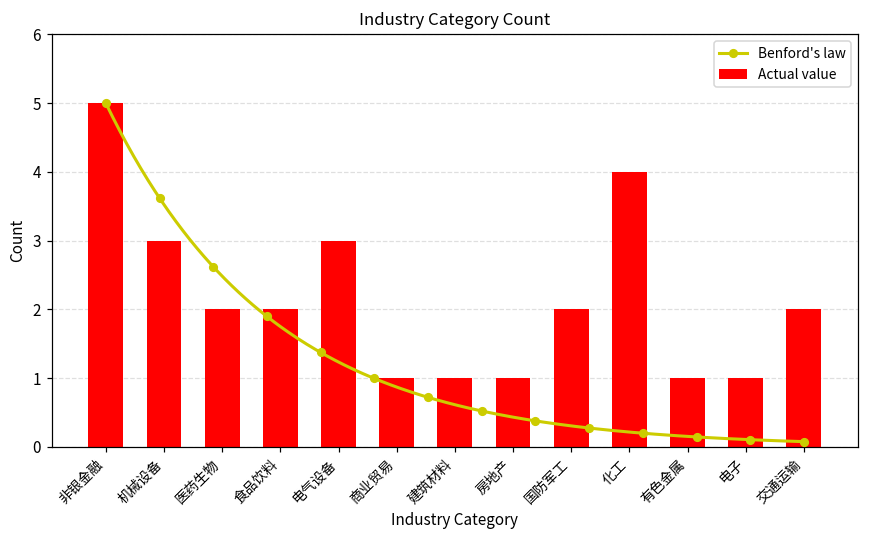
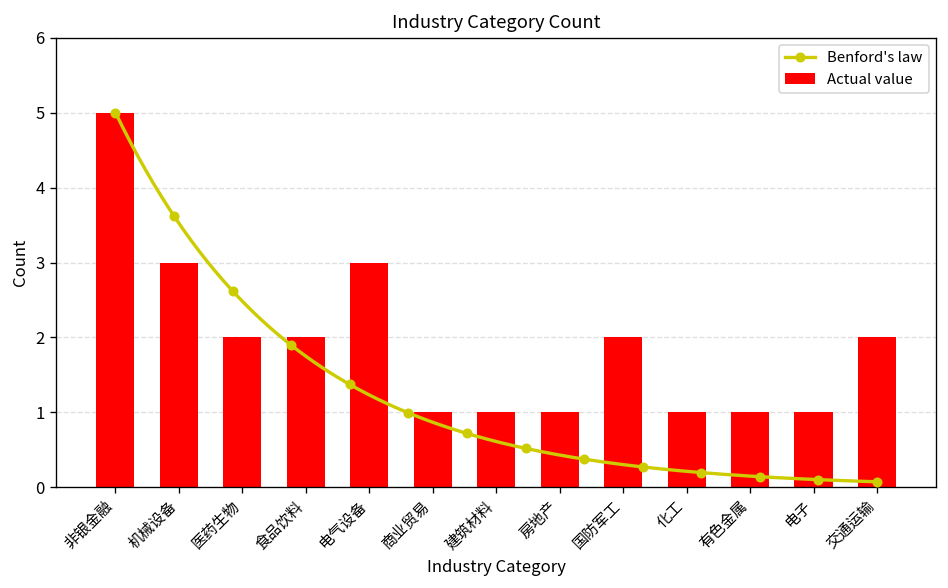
  {
    "Benford's law": {
      "非银金融": 5,
      "交通运输": 0.1
    },
    "Actual value": {
      "非银金融": 5,
      "机械设备": 3,
      "医药生物": 2,
      "食品饮料": 2,
      "电气设备": 3,
      "商业贸易": 1,
      "建筑材料": 1,
      "房地产": 1,
      "国防军工": 2,
-     "化工": 4,
+     "化工": 1,
      "有色金属": 1,
      "电子": 1,
      "交通运输": 2
    }
  }
